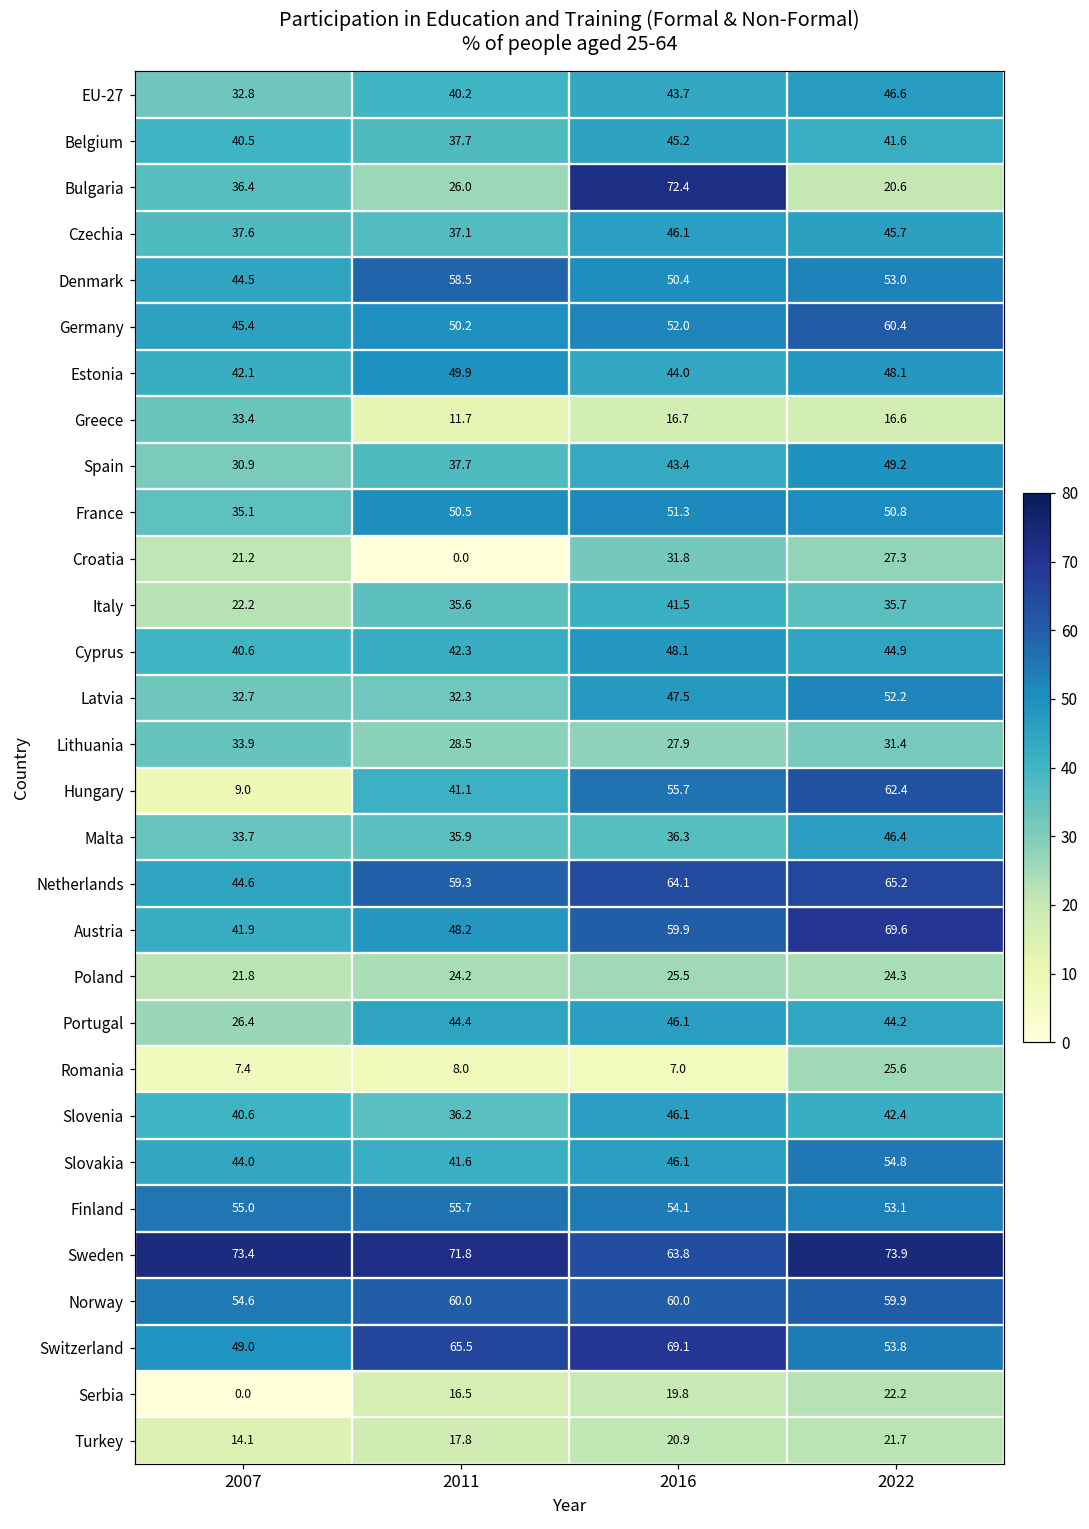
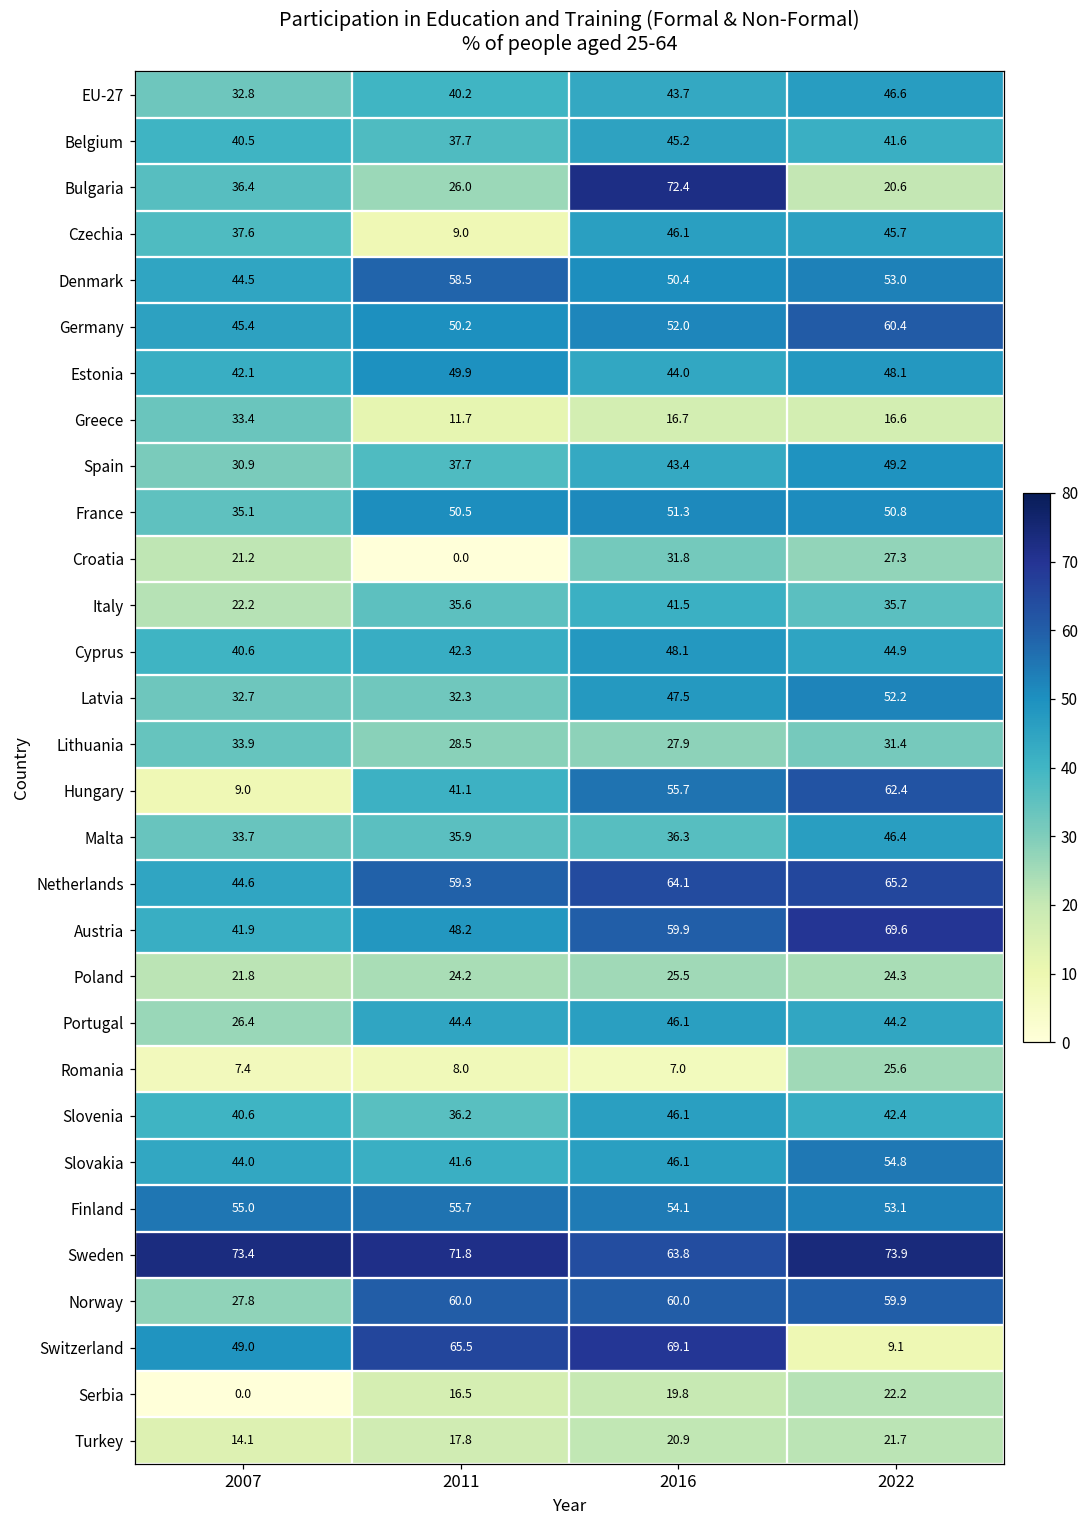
  {
    "EU-27": {
      "2007": 32.8,
      "2011": 40.2,
      "2016": 43.7,
      "2022": 46.6
    },
    "Belgium": {
      "2007": 40.5,
      "2011": 37.7,
      "2016": 45.2,
      "2022": 41.6
    },
    "Bulgaria": {
      "2007": 36.4,
      "2011": 26.0,
      "2016": 72.4,
      "2022": 20.6
    },
    "Czechia": {
      "2007": 37.6,
-     "2011": 37.1,
+     "2011": 9.0,
      "2016": 46.1,
      "2022": 45.7
    },
    "Denmark": {
      "2007": 44.5,
      "2011": 58.5,
      "2016": 50.4,
      "2022": 53.0
    },
    "Germany": {
      "2007": 45.4,
      "2011": 50.2,
      "2016": 52.0,
      "2022": 60.4
    },
    "Estonia": {
      "2007": 42.1,
      "2011": 49.9,
      "2016": 44.0,
      "2022": 48.1
    },
    "Greece": {
      "2007": 33.4,
      "2011": 11.7,
      "2016": 16.7,
      "2022": 16.6
    },
    "Spain": {
      "2007": 30.9,
      "2011": 37.7,
      "2016": 43.4,
      "2022": 49.2
    },
    "France": {
      "2007": 35.1,
      "2011": 50.5,
      "2016": 51.3,
      "2022": 50.8
    },
    "Croatia": {
      "2007": 21.2,
      "2011": 0.0,
      "2016": 31.8,
      "2022": 27.3
    },
    "Italy": {
      "2007": 22.2,
      "2011": 35.6,
      "2016": 41.5,
      "2022": 35.7
    },
    "Cyprus": {
      "2007": 40.6,
      "2011": 42.3,
      "2016": 48.1,
      "2022": 44.9
    },
    "Latvia": {
      "2007": 32.7,
      "2011": 32.3,
      "2016": 47.5,
      "2022": 52.2
    },
    "Lithuania": {
      "2007": 33.9,
      "2011": 28.5,
      "2016": 27.9,
      "2022": 31.4
    },
    "Hungary": {
      "2007": 9.0,
      "2011": 41.1,
      "2016": 55.7,
      "2022": 62.4
    },
    "Malta": {
      "2007": 33.7,
      "2011": 35.9,
      "2016": 36.3,
      "2022": 46.4
    },
    "Netherlands": {
      "2007": 44.6,
      "2011": 59.3,
      "2016": 64.1,
      "2022": 65.2
    },
    "Austria": {
      "2007": 41.9,
      "2011": 48.2,
      "2016": 59.9,
      "2022": 69.6
    },
    "Poland": {
      "2007": 21.8,
      "2011": 24.2,
      "2016": 25.5,
      "2022": 24.3
    },
    "Portugal": {
      "2007": 26.4,
      "2011": 44.4,
      "2016": 46.1,
      "2022": 44.2
    },
    "Romania": {
      "2007": 7.4,
      "2011": 8.0,
      "2016": 7.0,
      "2022": 25.6
    },
    "Slovenia": {
      "2007": 40.6,
      "2011": 36.2,
      "2016": 46.1,
      "2022": 42.4
    },
    "Slovakia": {
      "2007": 44.0,
      "2011": 41.6,
      "2016": 46.1,
      "2022": 54.8
    },
    "Finland": {
      "2007": 55.0,
      "2011": 55.7,
      "2016": 54.1,
      "2022": 53.1
    },
    "Sweden": {
      "2007": 73.4,
      "2011": 71.8,
      "2016": 63.8,
      "2022": 73.9
    },
    "Norway": {
-     "2007": 54.6,
+     "2007": 27.8,
      "2011": 60.0,
      "2016": 60.0,
      "2022": 59.9
    },
    "Switzerland": {
      "2007": 49.0,
      "2011": 65.5,
      "2016": 69.1,
-     "2022": 53.8
+     "2022": 9.1
    },
    "Serbia": {
      "2007": 0.0,
      "2011": 16.5,
      "2016": 19.8,
      "2022": 22.2
    },
    "Turkey": {
      "2007": 14.1,
      "2011": 17.8,
      "2016": 20.9,
      "2022": 21.7
    }
  }
